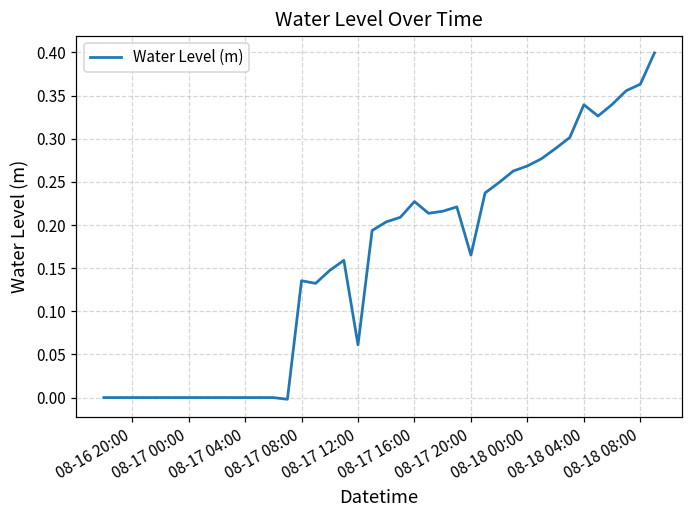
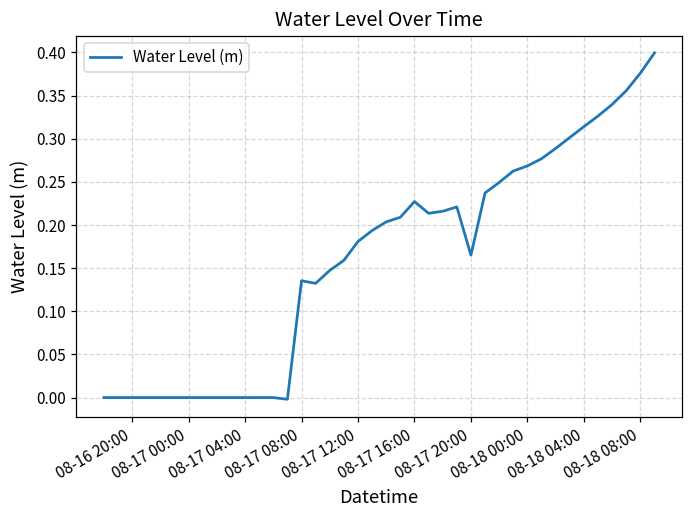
  {
    "08-16 20:00": 0.00,
    "08-17 00:00": 0.00,
    "08-17 04:00": 0.00,
    "08-17 08:00": 0.14,
-   "08-17 12:00": 0.06,
+   "08-17 12:00": 0.18,
    "08-17 16:00": 0.23,
    "08-17 20:00": 0.17,
    "08-18 00:00": 0.27,
-   "08-18 04:00": 0.34,
-   "08-18 08:00": 0.36
+   "08-18 04:00": 0.31,
+   "08-18 08:00": 0.38
  }
